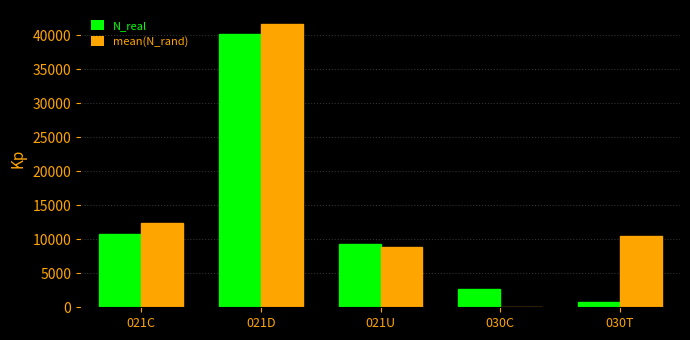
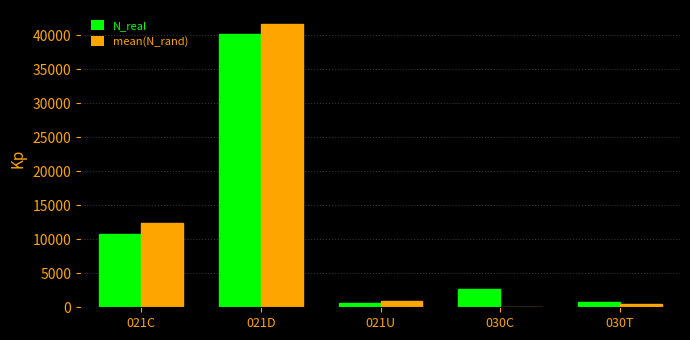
  {
    "N_real": {
      "021C": 11000,
      "021D": 40000,
-     "021U": 9000,
+     "021U": 1000,
      "030C": 3000,
      "030T": 1000
    },
    "mean(N_rand)": {
      "021C": 12000,
      "021D": 42000,
-     "021U": 9000,
-     "030T": 10000
+     "021U": 1000,
+     "030T": 1000
    }
  }
